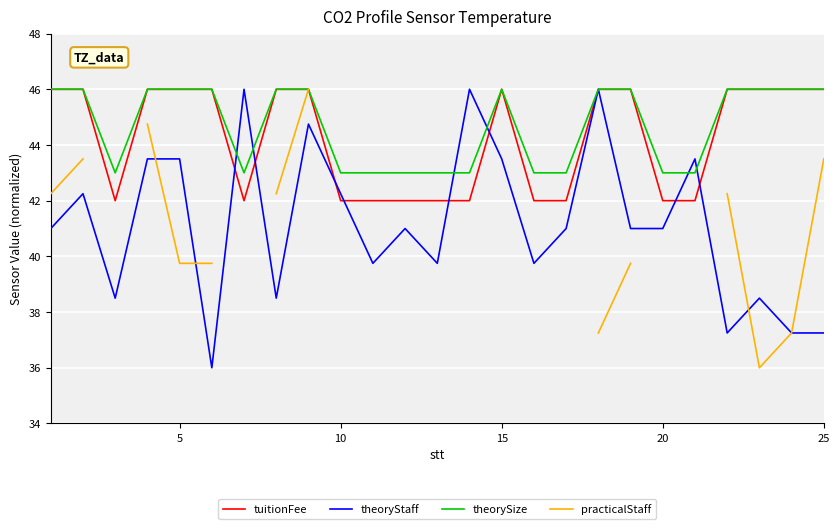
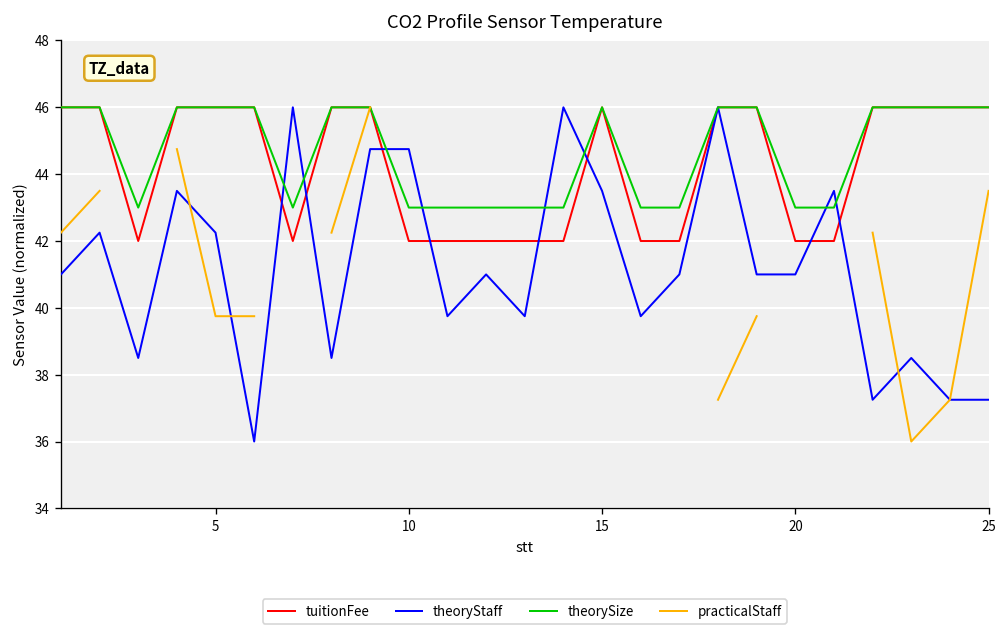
  {
    "tuitionFee": {
      "10": 42.0,
      "20": 42.0
    },
    "theoryStaff": {
-     "5": 43.5,
-     "10": 42.3,
+     "5": 42.3,
+     "10": 44.8,
      "15": 43.5,
      "20": 41.0,
      "25": 37.3
    },
    "theorySize": {
      "10": 43.0,
      "20": 43.0
    },
    "practicalStaff": {
      "5": 39.8,
      "15": 38.5,
      "25": 43.5
    }
  }
